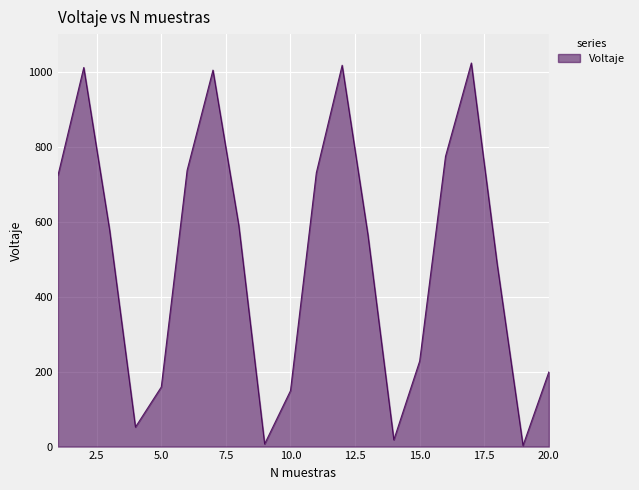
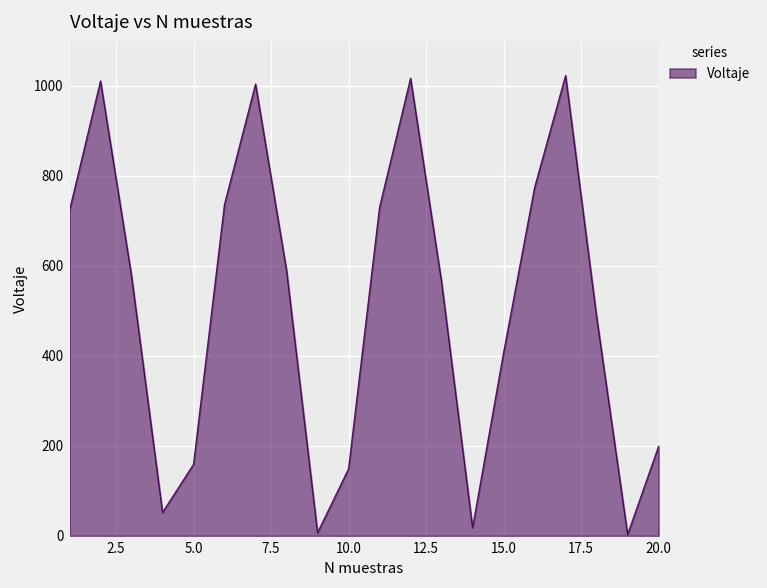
  {
    "5.0": 160,
    "10.0": 150,
-   "15.0": 230,
+   "15.0": 410,
    "20.0": 200
  }
